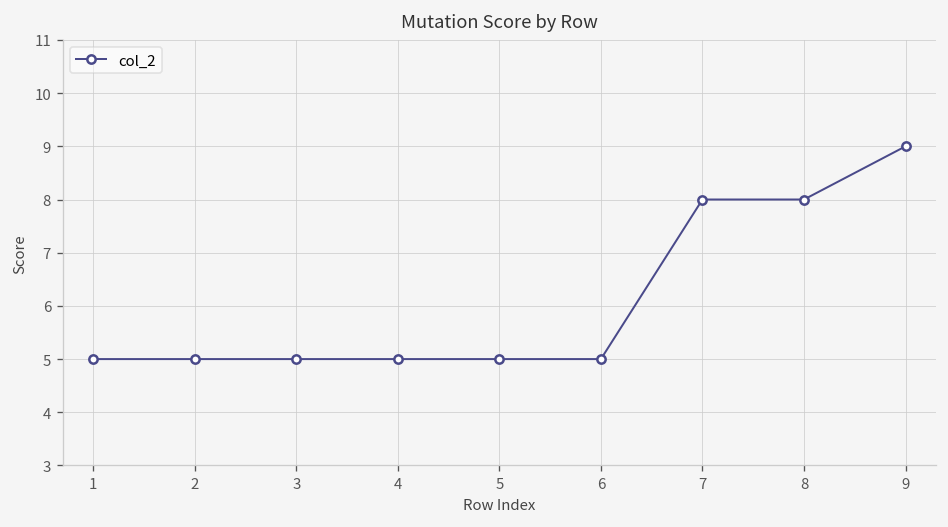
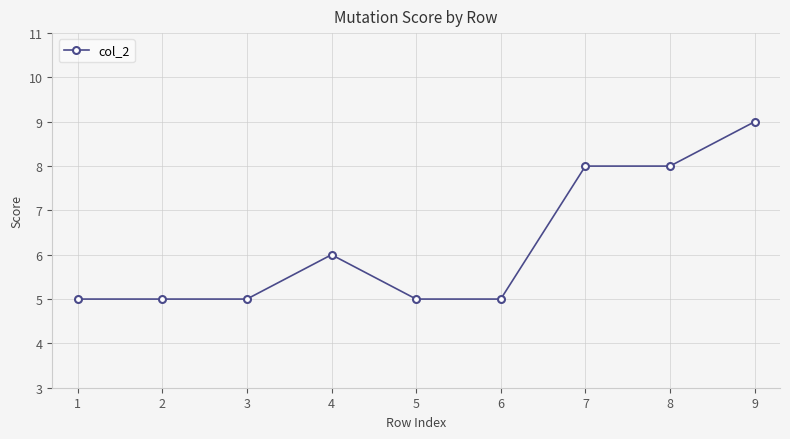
  {
    "1": 5,
    "2": 5,
    "3": 5,
-   "4": 5,
+   "4": 6,
    "5": 5,
    "6": 5,
    "7": 8,
    "8": 8,
    "9": 9
  }
